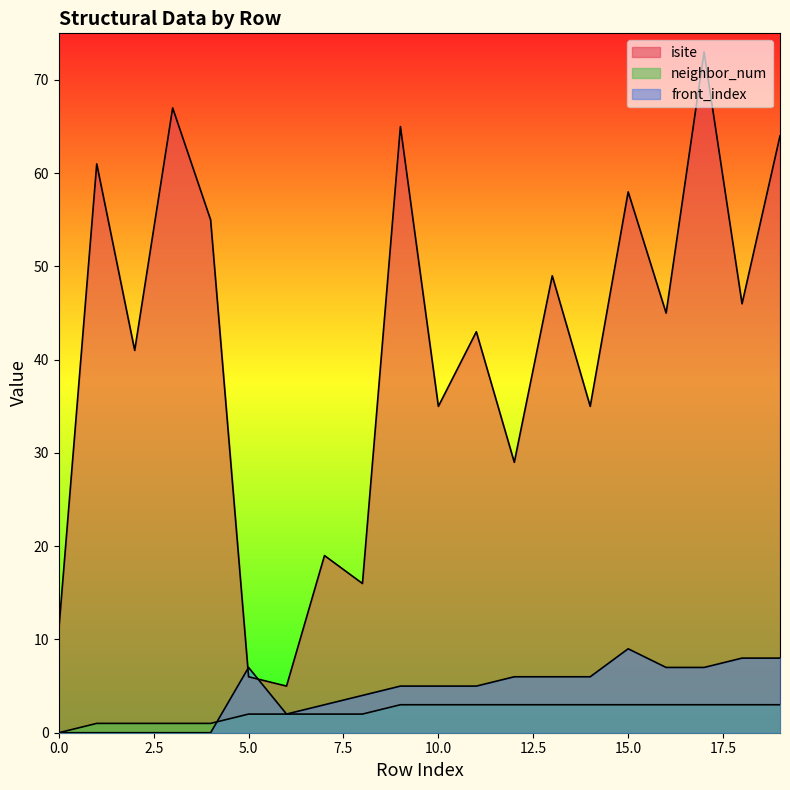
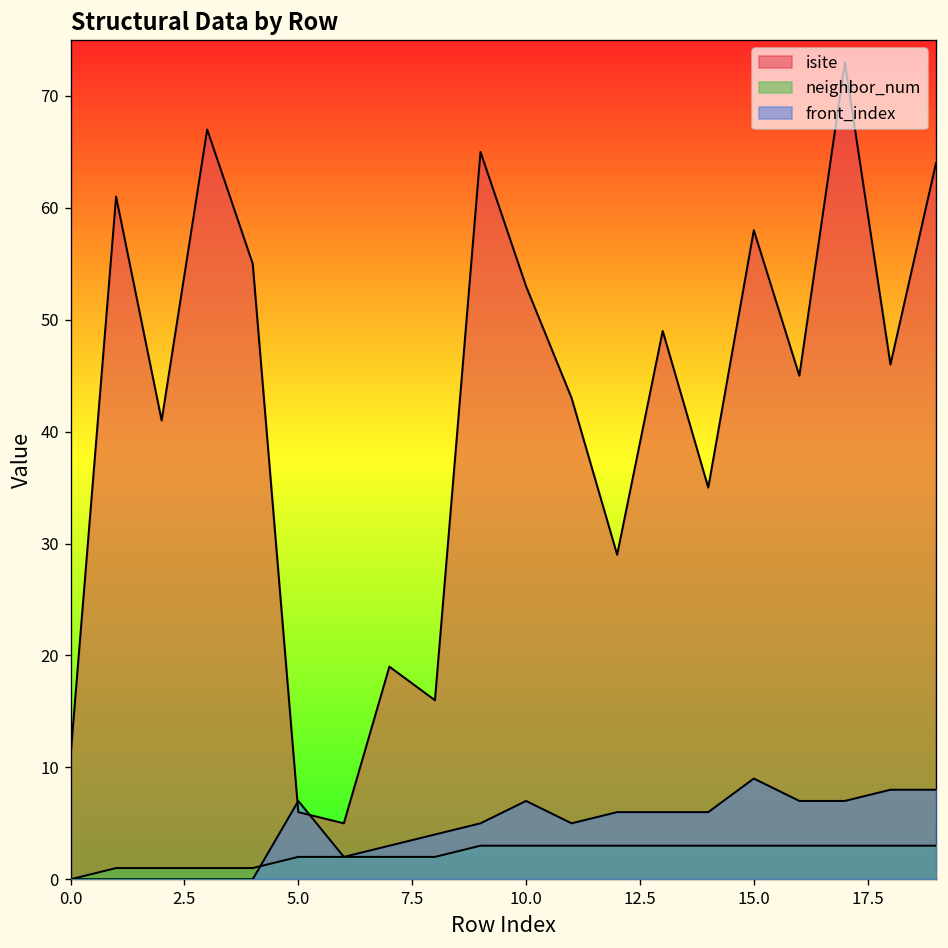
  {
    "isite": {
      "0.0": 11,
      "5.0": 6,
-     "10.0": 35,
+     "10.0": 53,
      "15.0": 58
    },
    "neighbor_num": {
      "5.0": 2,
      "10.0": 3,
      "15.0": 3
    },
    "front_index": {
      "5.0": 7,
-     "10.0": 5,
+     "10.0": 7,
      "15.0": 9
    }
  }
